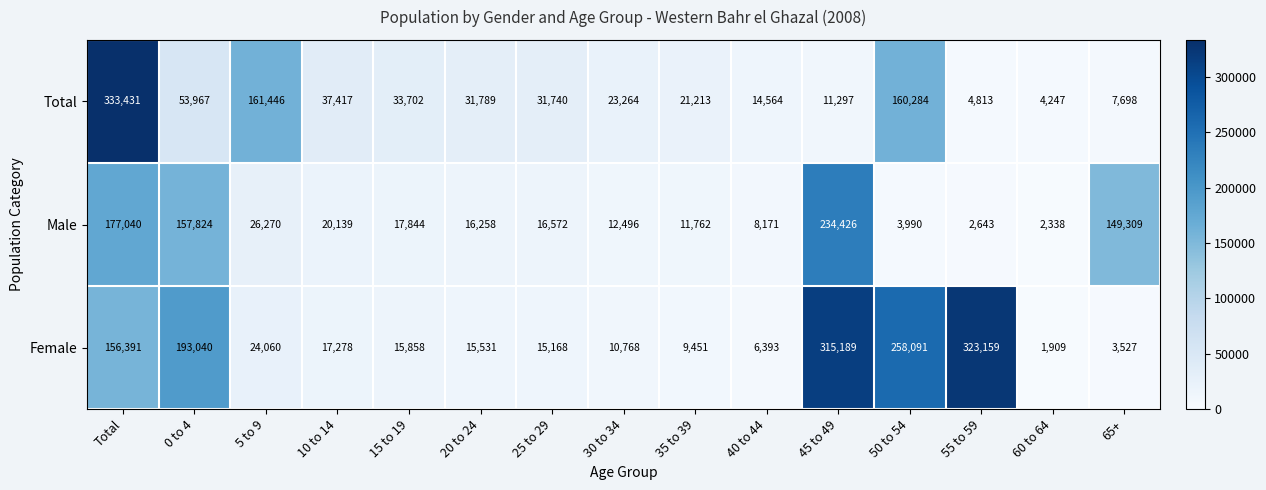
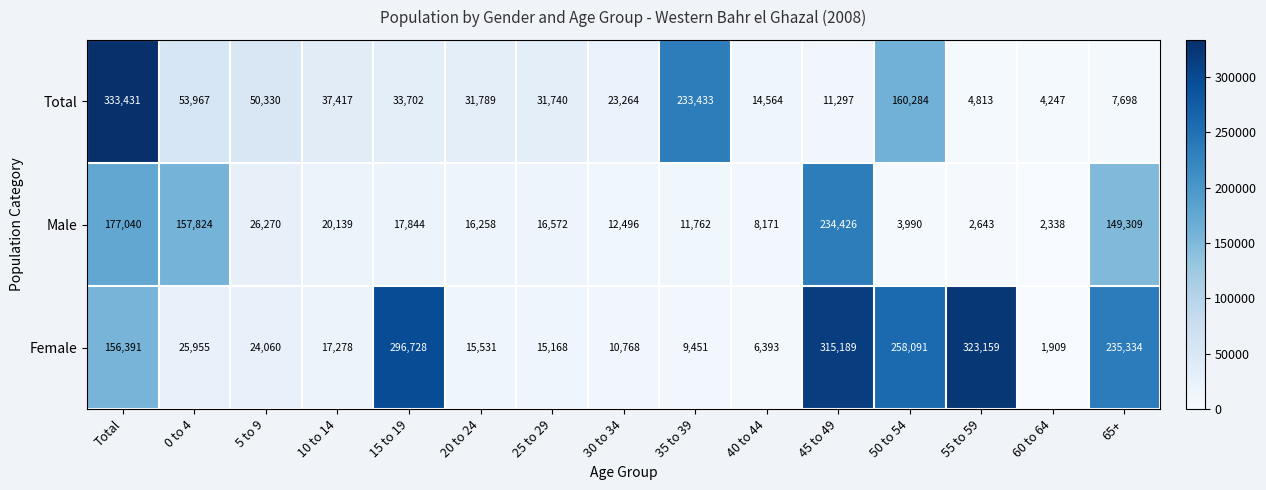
  {
    "Total": {
      "Total": "333,431",
      "0 to 4": "53,967",
-     "5 to 9": "161,446",
+     "5 to 9": "50,330",
      "10 to 14": "37,417",
      "15 to 19": "33,702",
      "20 to 24": "31,789",
      "25 to 29": "31,740",
      "30 to 34": "23,264",
-     "35 to 39": "21,213",
+     "35 to 39": "233,433",
      "40 to 44": "14,564",
      "45 to 49": "11,297",
      "50 to 54": "160,284",
      "55 to 59": "4,813",
      "60 to 64": "4,247",
      "65+": "7,698"
    },
    "Male": {
      "Total": "177,040",
      "0 to 4": "157,824",
      "5 to 9": "26,270",
      "10 to 14": "20,139",
      "15 to 19": "17,844",
      "20 to 24": "16,258",
      "25 to 29": "16,572",
      "30 to 34": "12,496",
      "35 to 39": "11,762",
      "40 to 44": "8,171",
      "45 to 49": "234,426",
      "50 to 54": "3,990",
      "55 to 59": "2,643",
      "60 to 64": "2,338",
      "65+": "149,309"
    },
    "Female": {
      "Total": "156,391",
-     "0 to 4": "193,040",
+     "0 to 4": "25,955",
      "5 to 9": "24,060",
      "10 to 14": "17,278",
-     "15 to 19": "15,858",
+     "15 to 19": "296,728",
      "20 to 24": "15,531",
      "25 to 29": "15,168",
      "30 to 34": "10,768",
      "35 to 39": "9,451",
      "40 to 44": "6,393",
      "45 to 49": "315,189",
      "50 to 54": "258,091",
      "55 to 59": "323,159",
      "60 to 64": "1,909",
-     "65+": "3,527"
+     "65+": "235,334"
    }
  }
